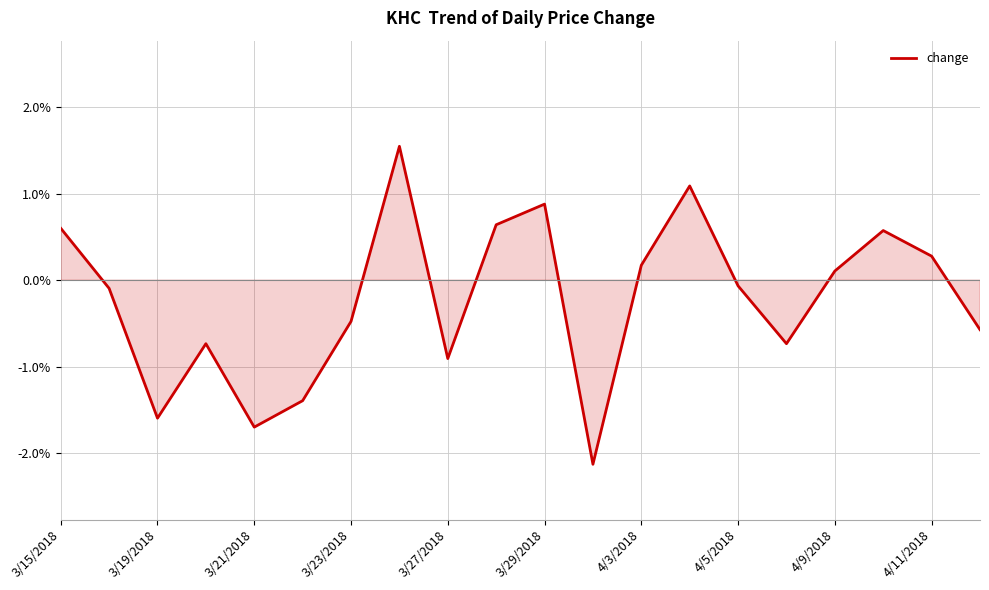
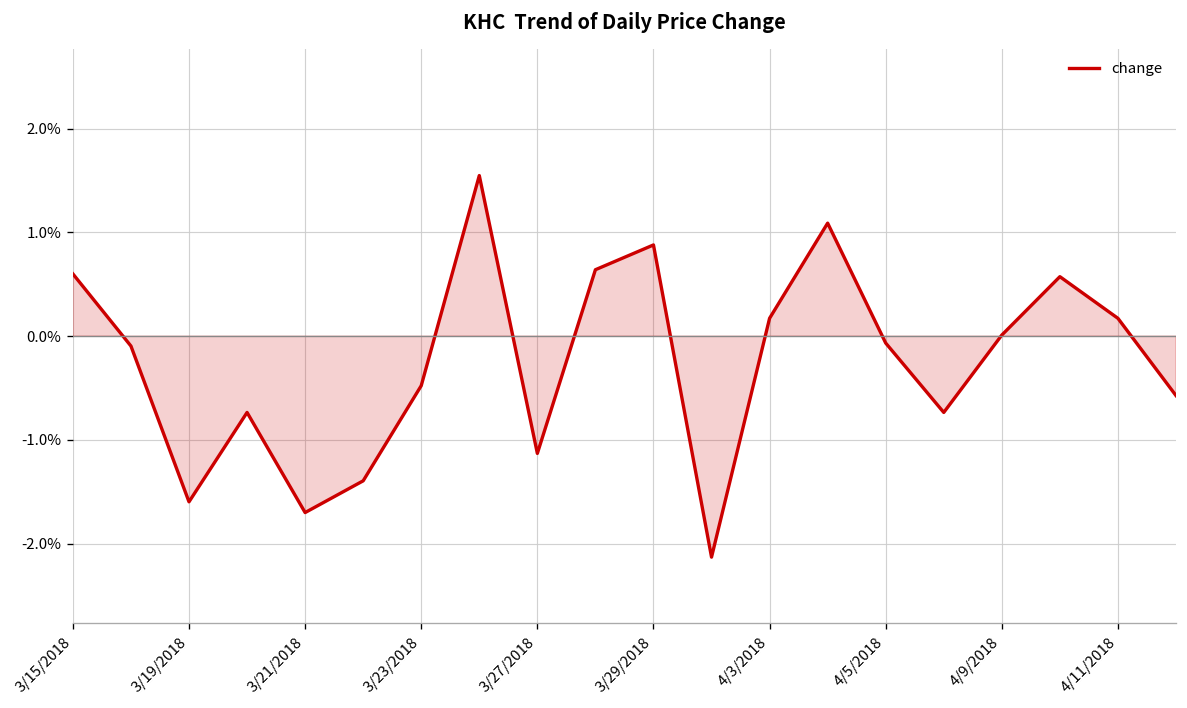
  {
    "3/15/2018": "0.6%",
    "3/19/2018": "-1.6%",
    "3/21/2018": "-1.7%",
    "3/23/2018": "-0.5%",
-   "3/27/2018": "-0.9%",
+   "3/27/2018": "-1.1%",
    "3/29/2018": "0.9%",
    "4/3/2018": "0.2%",
    "4/5/2018": "-0.1%",
-   "4/9/2018": "0.1%",
-   "4/11/2018": "0.3%"
+   "4/9/2018": "0.0%",
+   "4/11/2018": "0.2%"
  }
